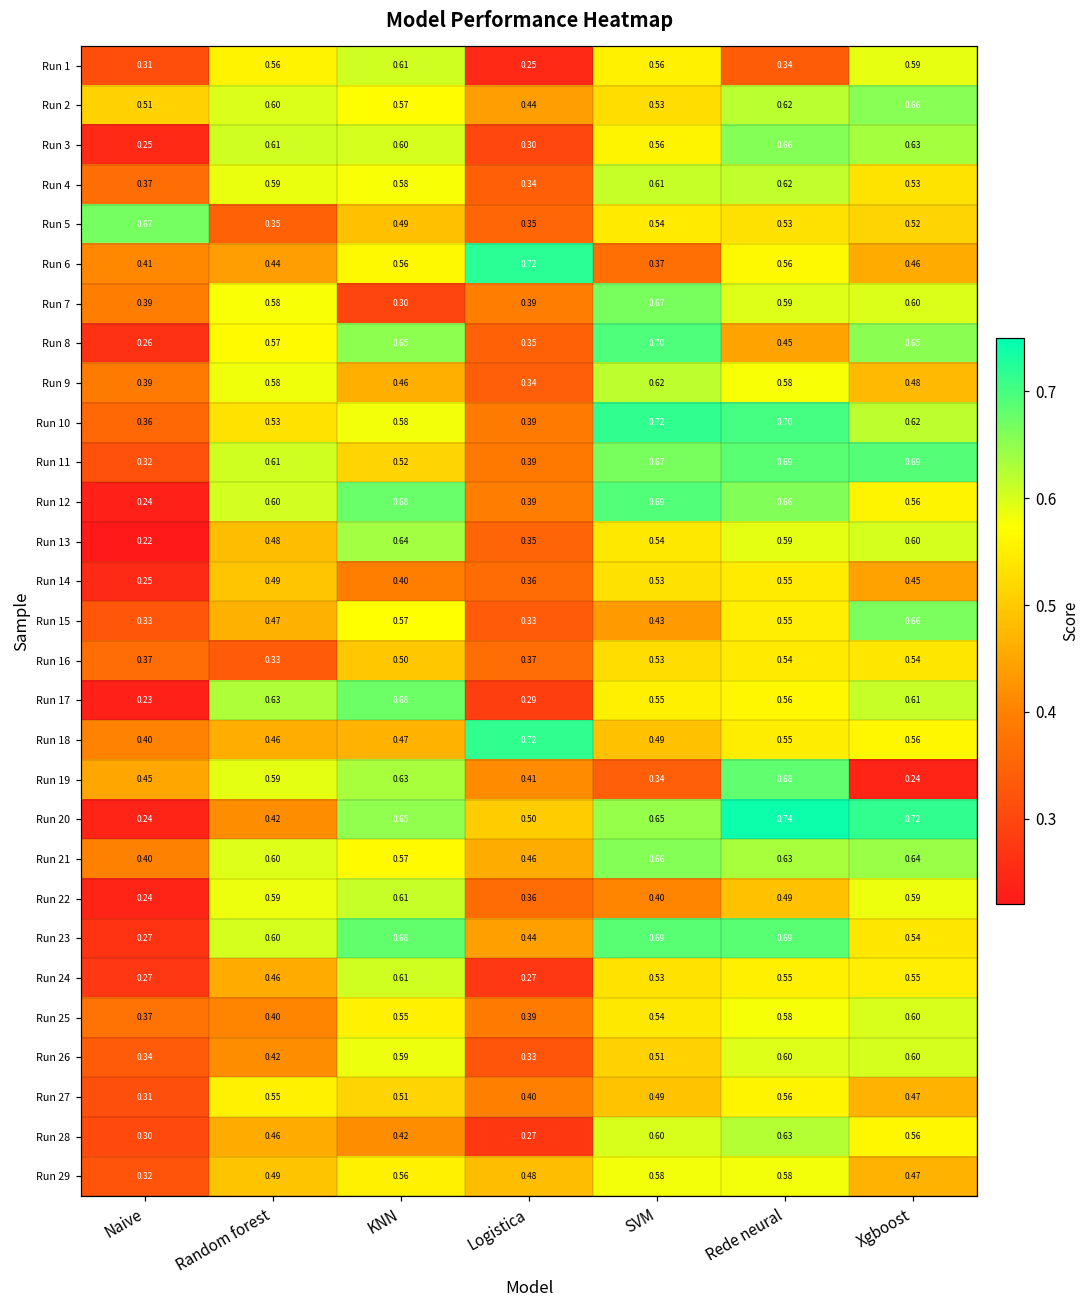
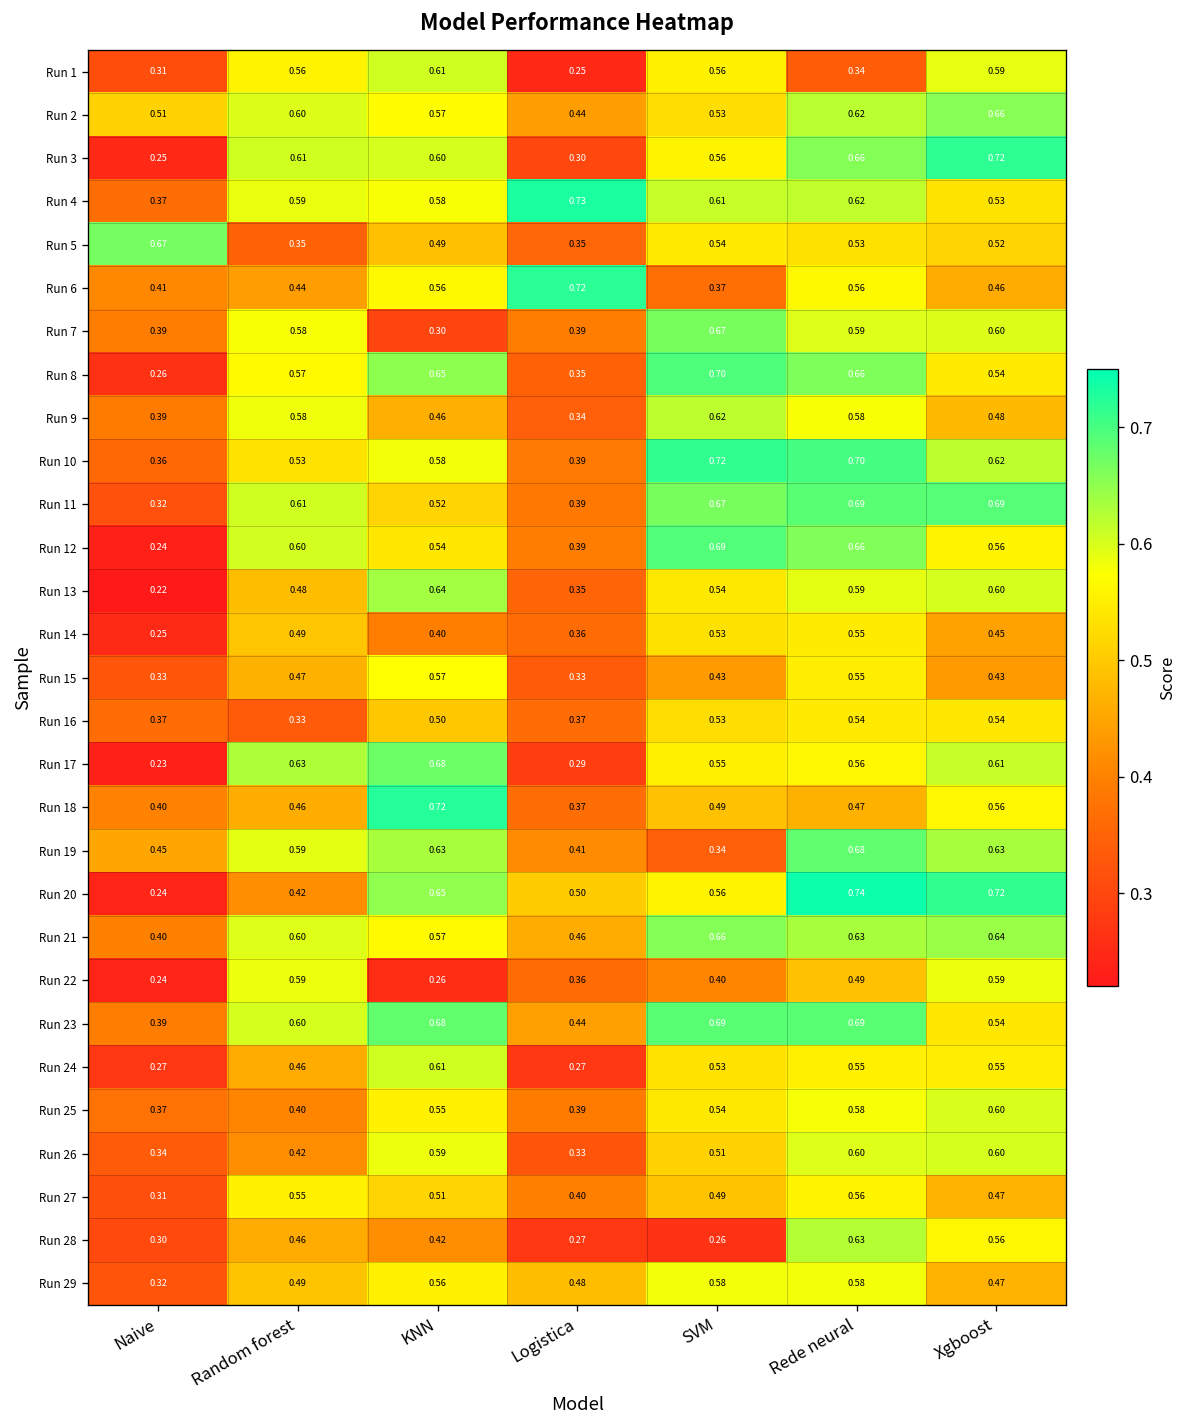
  {
    "Run 3": {
      "Naive": 0.25,
      "Random forest": 0.61,
      "KNN": 0.60,
      "Logistica": 0.30,
      "SVM": 0.56,
      "Rede neural": 0.66,
-     "Xgboost": 0.63
+     "Xgboost": 0.72
    },
    "Run 4": {
      "Naive": 0.37,
      "Random forest": 0.59,
      "KNN": 0.58,
-     "Logistica": 0.34,
+     "Logistica": 0.73,
      "SVM": 0.61,
      "Rede neural": 0.62,
      "Xgboost": 0.53
    },
    "Run 8": {
      "Naive": 0.26,
      "Random forest": 0.57,
      "KNN": 0.65,
      "Logistica": 0.35,
      "SVM": 0.70,
-     "Rede neural": 0.45,
-     "Xgboost": 0.65
+     "Rede neural": 0.66,
+     "Xgboost": 0.54
    },
    "Run 12": {
      "Naive": 0.24,
      "Random forest": 0.60,
-     "KNN": 0.68,
+     "KNN": 0.54,
      "Logistica": 0.39,
      "SVM": 0.69,
      "Rede neural": 0.66,
      "Xgboost": 0.56
    },
    "Run 15": {
      "Naive": 0.33,
      "Random forest": 0.47,
      "KNN": 0.57,
      "Logistica": 0.33,
      "SVM": 0.43,
      "Rede neural": 0.55,
-     "Xgboost": 0.66
+     "Xgboost": 0.43
    },
    "Run 18": {
      "Naive": 0.40,
      "Random forest": 0.46,
-     "KNN": 0.47,
-     "Logistica": 0.72,
+     "KNN": 0.72,
+     "Logistica": 0.37,
      "SVM": 0.49,
-     "Rede neural": 0.55,
+     "Rede neural": 0.47,
      "Xgboost": 0.56
    },
    "Run 19": {
      "Naive": 0.45,
      "Random forest": 0.59,
      "KNN": 0.63,
      "Logistica": 0.41,
      "SVM": 0.34,
      "Rede neural": 0.68,
-     "Xgboost": 0.24
+     "Xgboost": 0.63
    },
    "Run 20": {
      "Naive": 0.24,
      "Random forest": 0.42,
      "KNN": 0.65,
      "Logistica": 0.50,
-     "SVM": 0.65,
+     "SVM": 0.56,
      "Rede neural": 0.74,
      "Xgboost": 0.72
    },
    "Run 22": {
      "Naive": 0.24,
      "Random forest": 0.59,
-     "KNN": 0.61,
+     "KNN": 0.26,
      "Logistica": 0.36,
      "SVM": 0.40,
      "Rede neural": 0.49,
      "Xgboost": 0.59
    },
    "Run 23": {
-     "Naive": 0.27,
+     "Naive": 0.39,
      "Random forest": 0.60,
      "KNN": 0.68,
      "Logistica": 0.44,
      "SVM": 0.69,
      "Rede neural": 0.69,
      "Xgboost": 0.54
    },
    "Run 28": {
      "Naive": 0.30,
      "Random forest": 0.46,
      "KNN": 0.42,
      "Logistica": 0.27,
-     "SVM": 0.60,
+     "SVM": 0.26,
      "Rede neural": 0.63,
      "Xgboost": 0.56
    }
  }
